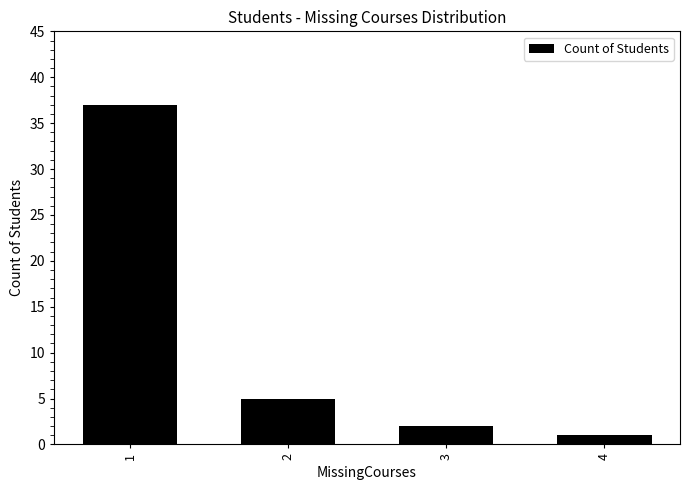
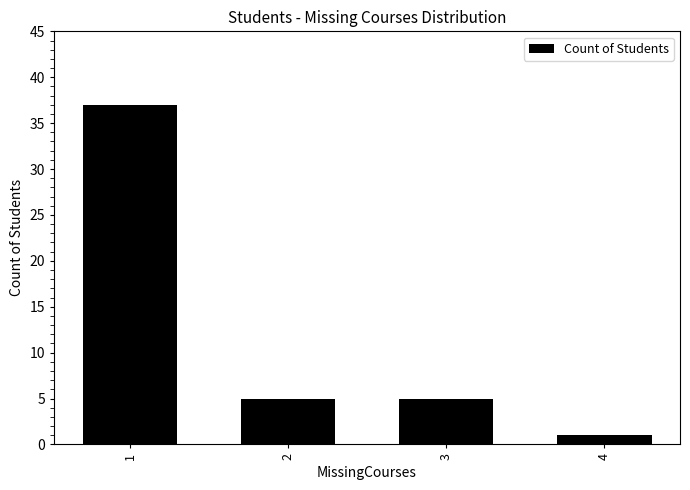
  {
    "1": 37,
    "2": 5,
-   "3": 2,
+   "3": 5,
    "4": 1
  }
